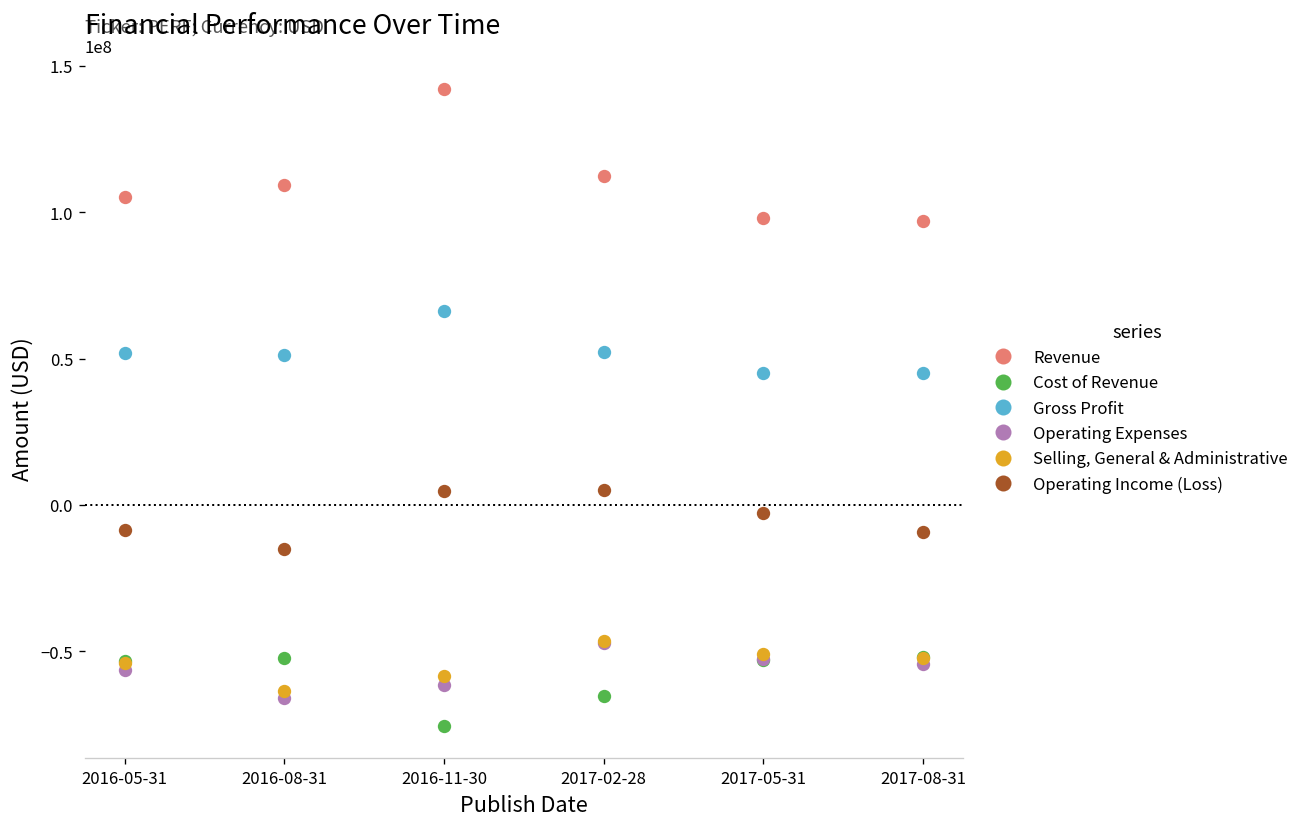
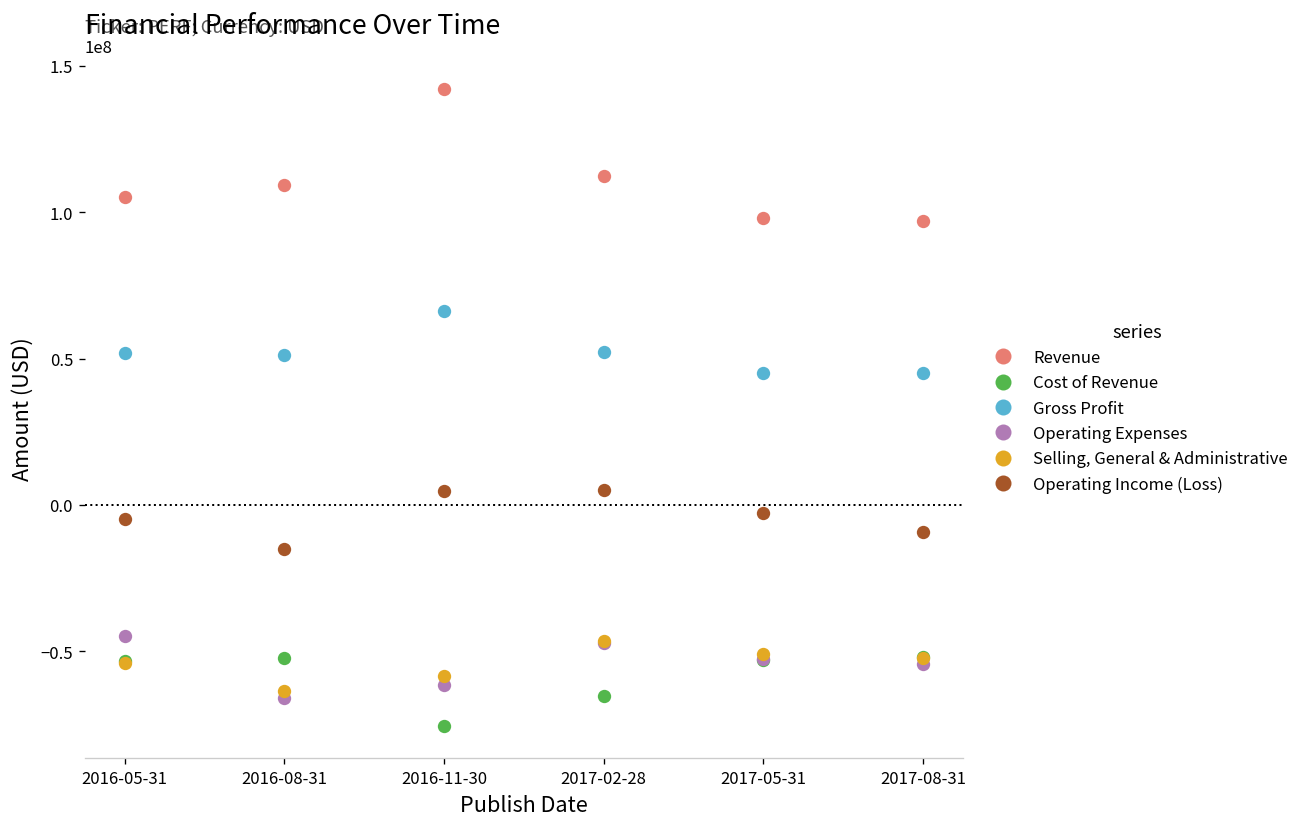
  {
    "Revenue": {
      "2016-05-31": 105000000,
      "2016-08-31": 109000000,
      "2016-11-30": 142000000,
      "2017-02-28": 112000000,
      "2017-05-31": 98000000,
      "2017-08-31": 97000000
    },
    "Cost of Revenue": {
      "2016-08-31": -52000000,
      "2016-11-30": -76000000,
      "2017-02-28": -65000000
    },
    "Gross Profit": {
      "2016-05-31": 52000000,
      "2016-08-31": 51000000,
      "2016-11-30": 66000000,
      "2017-02-28": 52000000,
      "2017-05-31": 45000000,
      "2017-08-31": 45000000
    },
    "Operating Expenses": {
-     "2016-05-31": -56000000,
+     "2016-05-31": -45000000,
      "2016-08-31": -66000000,
      "2016-11-30": -61000000,
      "2017-08-31": -54000000
    },
    "Selling, General & Administrative": {
      "2016-08-31": -63000000,
      "2016-11-30": -59000000,
      "2017-05-31": -51000000
    },
    "Operating Income (Loss)": {
-     "2016-05-31": -9000000,
+     "2016-05-31": -5000000,
      "2016-08-31": -15000000,
      "2016-11-30": 5000000,
      "2017-02-28": 5000000,
      "2017-05-31": -3000000,
      "2017-08-31": -9000000
    }
  }
